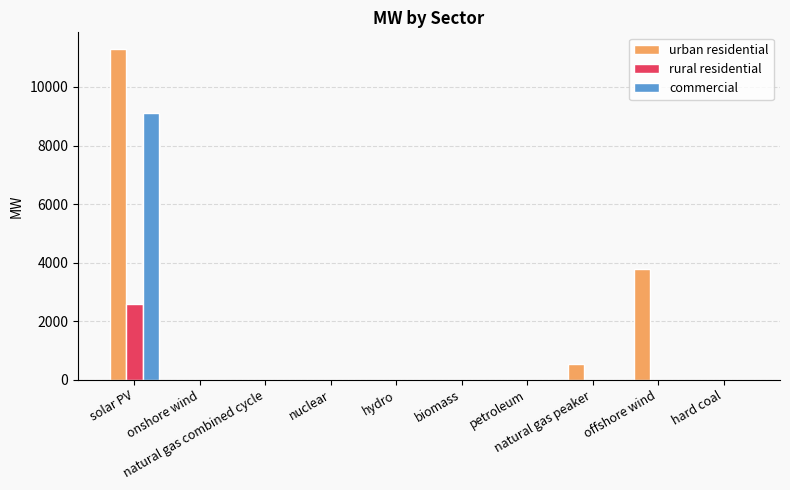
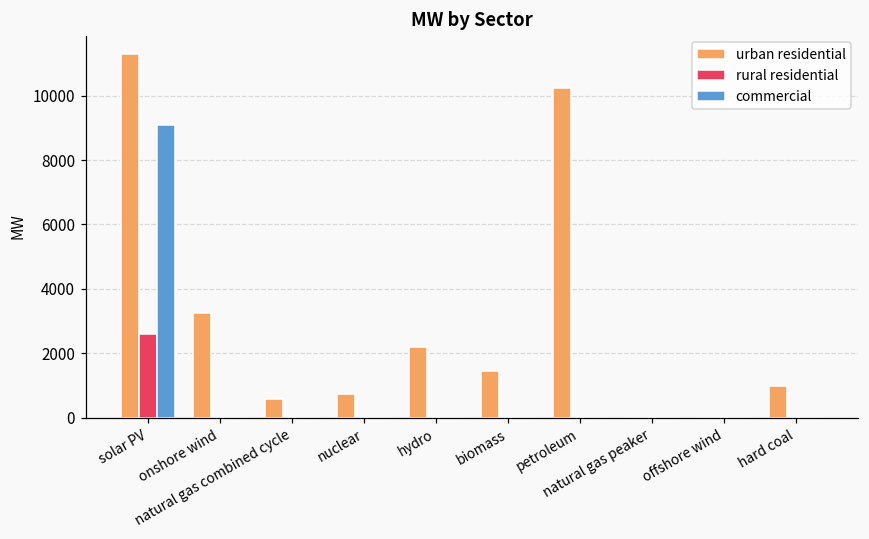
  {
    "urban residential": {
      "solar PV": 11300,
-     "onshore wind": 0,
-     "natural gas combined cycle": 0,
-     "nuclear": 0,
-     "hydro": 0,
-     "biomass": 0,
-     "petroleum": 0,
-     "natural gas peaker": 500,
-     "offshore wind": 3800,
-     "hard coal": 0
+     "onshore wind": 3200,
+     "natural gas combined cycle": 600,
+     "nuclear": 700,
+     "hydro": 2200,
+     "biomass": 1500,
+     "petroleum": 10200,
+     "natural gas peaker": 0,
+     "offshore wind": 0,
+     "hard coal": 1000
    },
    "rural residential": {
      "solar PV": 2600,
      "onshore wind": 0,
      "natural gas combined cycle": 0,
      "nuclear": 0,
      "hydro": 0,
      "biomass": 0,
      "petroleum": 0,
      "natural gas peaker": 0,
      "offshore wind": 0,
      "hard coal": 0
    },
    "commercial": {
      "solar PV": 9100,
      "onshore wind": 0,
      "natural gas combined cycle": 0,
      "nuclear": 0,
      "hydro": 0,
      "biomass": 0,
      "petroleum": 0,
      "natural gas peaker": 0,
      "offshore wind": 0,
      "hard coal": 0
    }
  }
